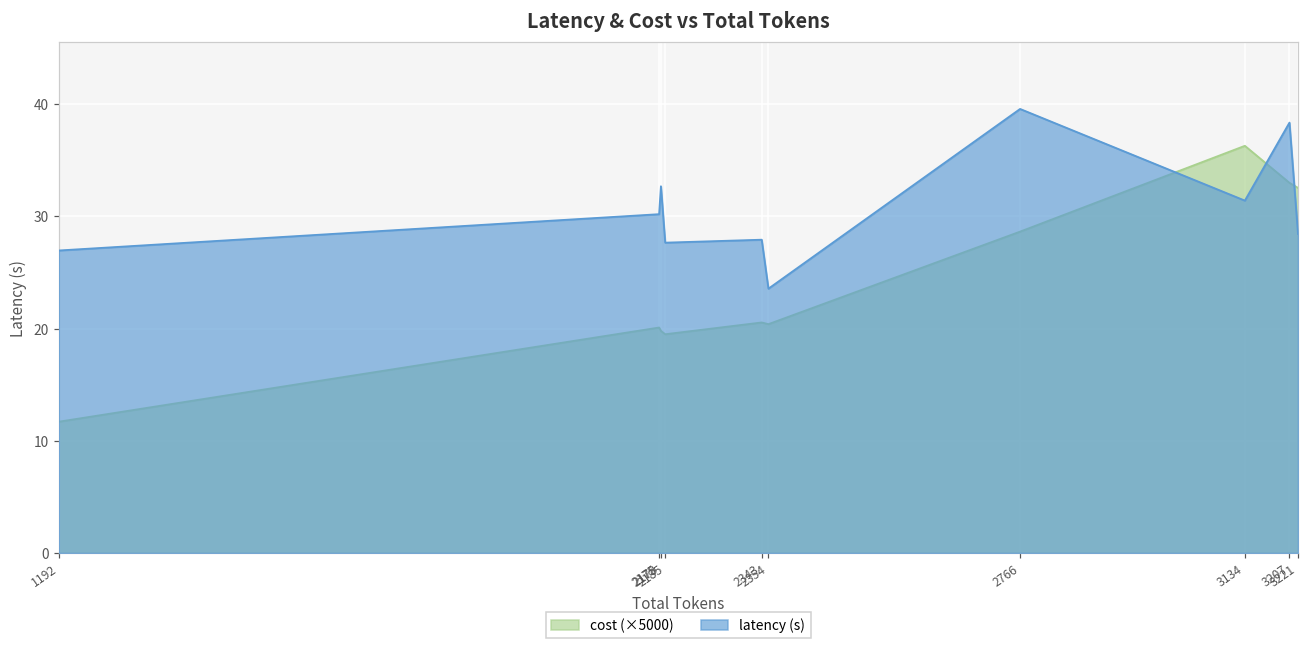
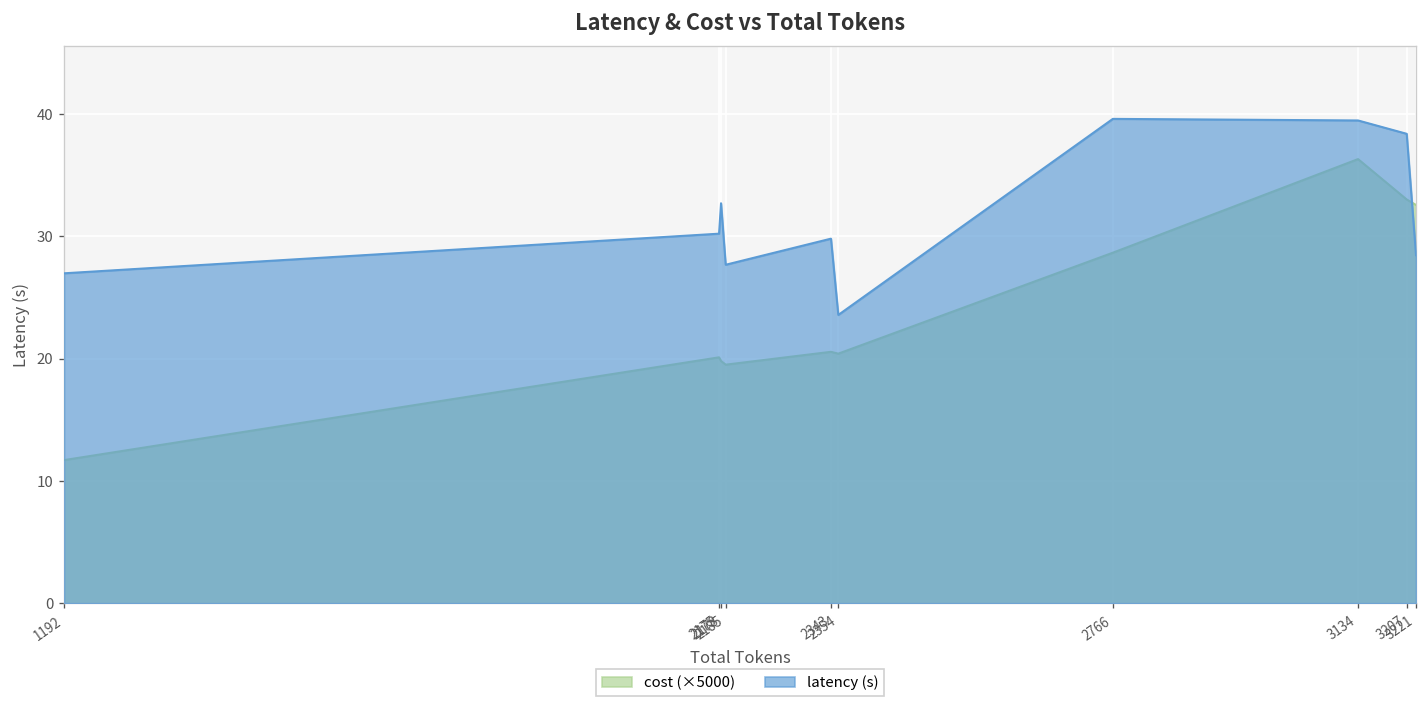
  {
    "cost (×5000)": {
      "1192": 11.7,
      "2175": 20.1,
      "2178": 19.8,
      "2185": 19.5,
      "2343": 20.6,
      "2354": 20.4,
      "2766": 28.7,
      "3134": 36.3,
      "3207": 33.0,
      "3221": 32.6
    },
    "latency (s)": {
      "1192": 27.0,
      "2175": 30.2,
      "2178": 32.7,
      "2185": 27.7,
-     "2343": 27.9,
+     "2343": 29.8,
      "2354": 23.6,
      "2766": 39.6,
-     "3134": 31.4,
+     "3134": 39.5,
      "3207": 38.4,
      "3221": 28.4
    }
  }
